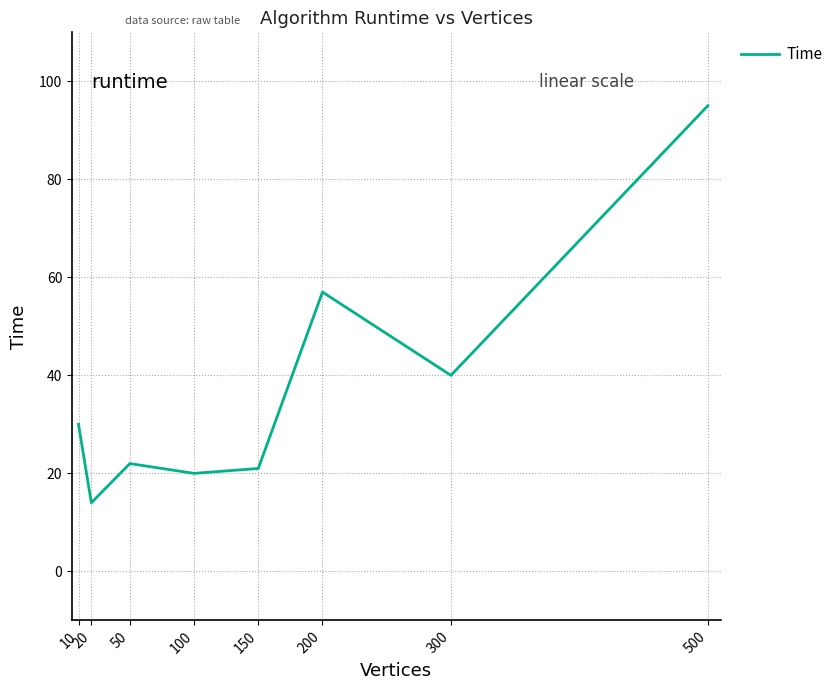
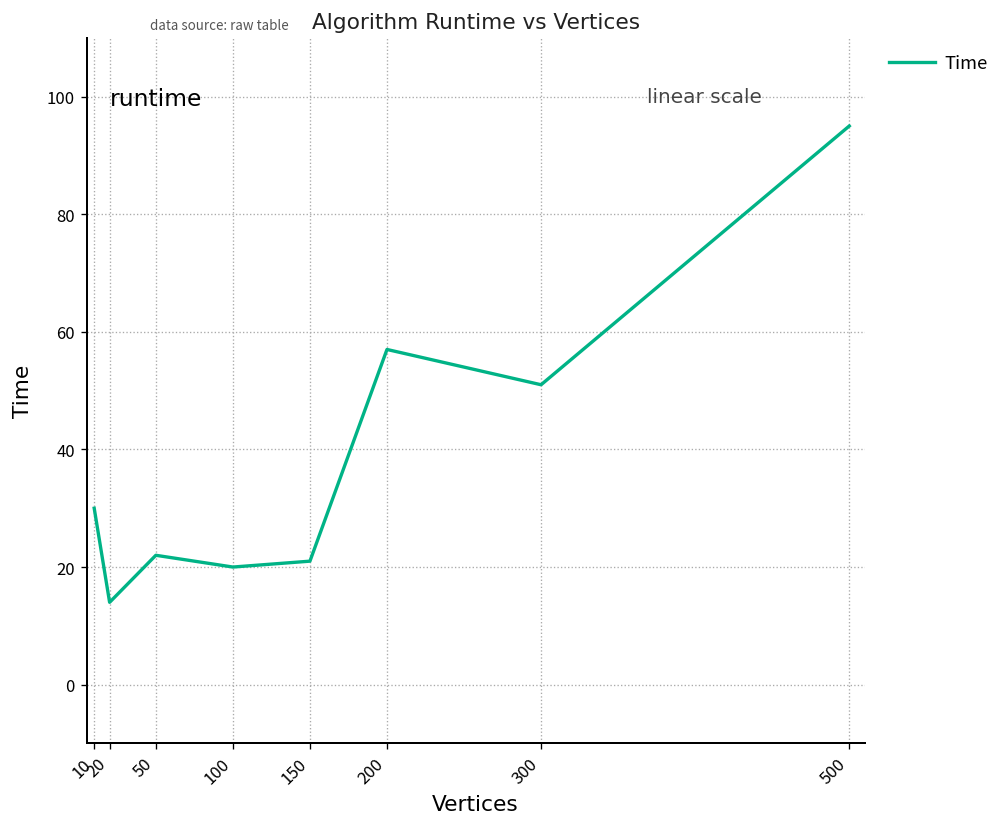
  {
    "10": 30,
    "20": 14,
    "50": 22,
    "100": 20,
    "150": 21,
    "200": 57,
-   "300": 40,
+   "300": 51,
    "500": 95
  }
